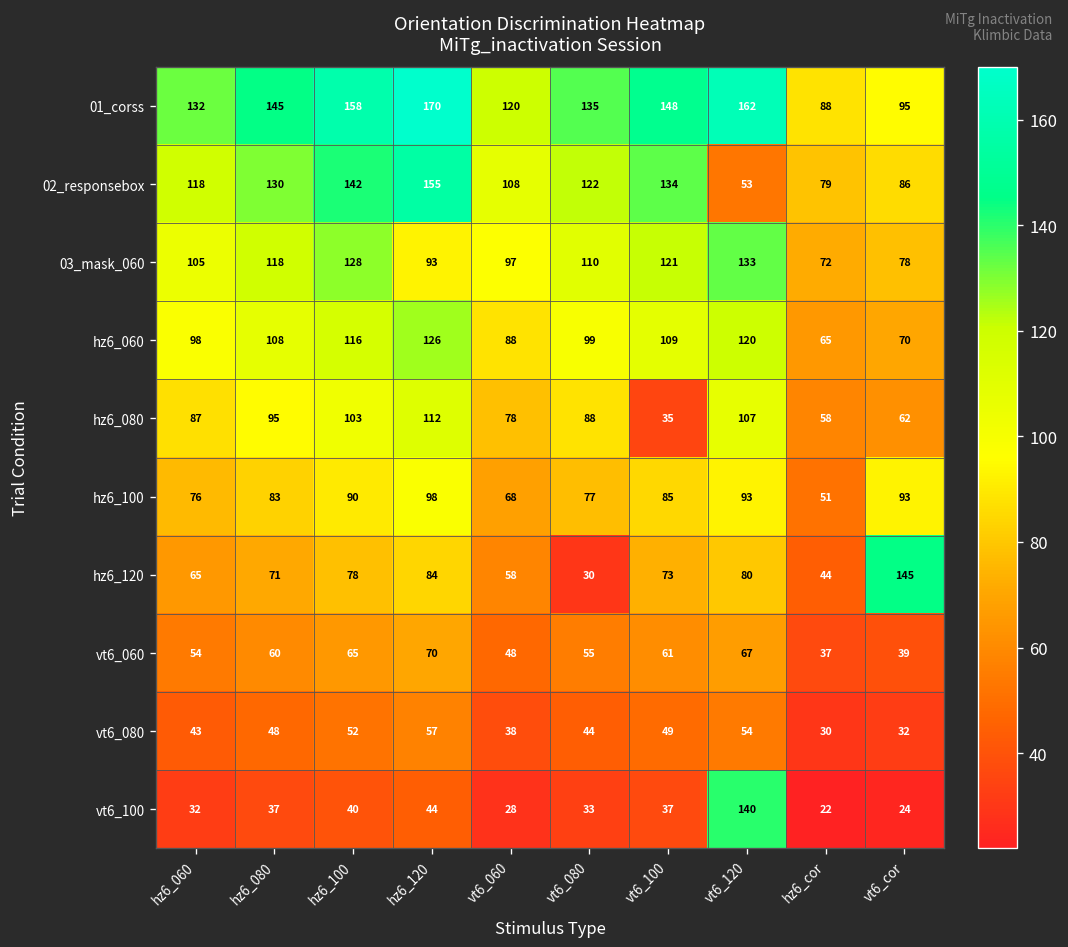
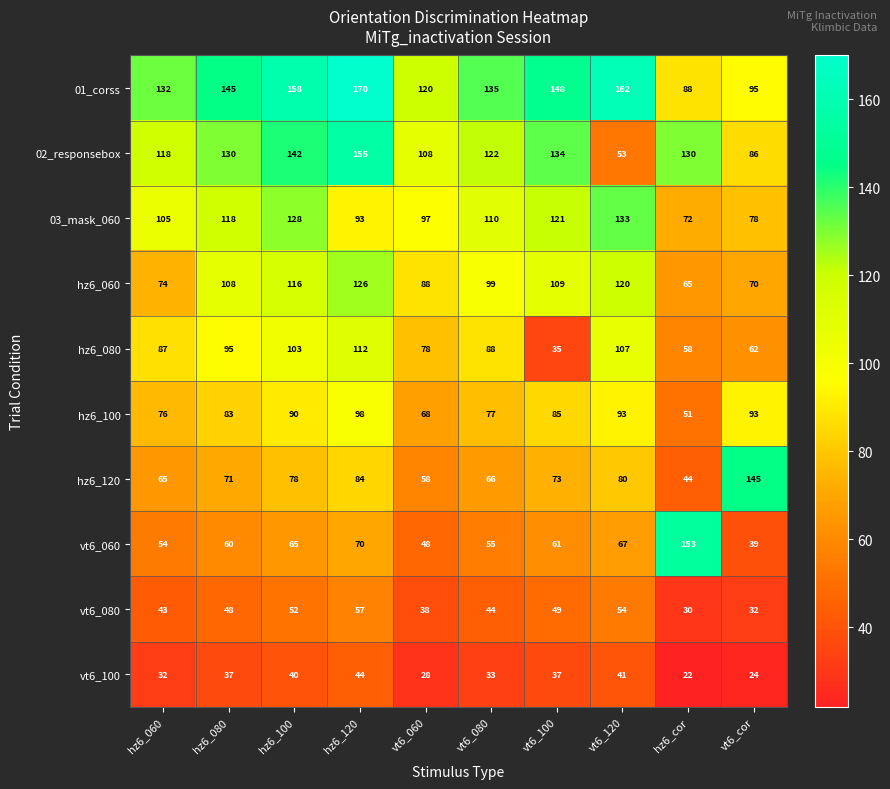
  {
    "01_corss": {
      "hz6_060": 132,
      "hz6_080": 145,
      "hz6_100": 158,
      "hz6_120": 170,
      "vt6_060": 120,
      "vt6_080": 135,
      "vt6_100": 148,
      "vt6_120": 162,
      "hz6_cor": 88,
      "vt6_cor": 95
    },
    "02_responsebox": {
      "hz6_060": 118,
      "hz6_080": 130,
      "hz6_100": 142,
      "hz6_120": 155,
      "vt6_060": 108,
      "vt6_080": 122,
      "vt6_100": 134,
      "vt6_120": 53,
-     "hz6_cor": 79,
+     "hz6_cor": 130,
      "vt6_cor": 86
    },
    "03_mask_060": {
      "hz6_060": 105,
      "hz6_080": 118,
      "hz6_100": 128,
      "hz6_120": 93,
      "vt6_060": 97,
      "vt6_080": 110,
      "vt6_100": 121,
      "vt6_120": 133,
      "hz6_cor": 72,
      "vt6_cor": 78
    },
    "hz6_060": {
-     "hz6_060": 98,
+     "hz6_060": 74,
      "hz6_080": 108,
      "hz6_100": 116,
      "hz6_120": 126,
      "vt6_060": 88,
      "vt6_080": 99,
      "vt6_100": 109,
      "vt6_120": 120,
      "hz6_cor": 65,
      "vt6_cor": 70
    },
    "hz6_080": {
      "hz6_060": 87,
      "hz6_080": 95,
      "hz6_100": 103,
      "hz6_120": 112,
      "vt6_060": 78,
      "vt6_080": 88,
      "vt6_100": 35,
      "vt6_120": 107,
      "hz6_cor": 58,
      "vt6_cor": 62
    },
    "hz6_100": {
      "hz6_060": 76,
      "hz6_080": 83,
      "hz6_100": 90,
      "hz6_120": 98,
      "vt6_060": 68,
      "vt6_080": 77,
      "vt6_100": 85,
      "vt6_120": 93,
      "hz6_cor": 51,
      "vt6_cor": 93
    },
    "hz6_120": {
      "hz6_060": 65,
      "hz6_080": 71,
      "hz6_100": 78,
      "hz6_120": 84,
      "vt6_060": 58,
-     "vt6_080": 30,
+     "vt6_080": 66,
      "vt6_100": 73,
      "vt6_120": 80,
      "hz6_cor": 44,
      "vt6_cor": 145
    },
    "vt6_060": {
      "hz6_060": 54,
      "hz6_080": 60,
      "hz6_100": 65,
      "hz6_120": 70,
      "vt6_060": 48,
      "vt6_080": 55,
      "vt6_100": 61,
      "vt6_120": 67,
-     "hz6_cor": 37,
+     "hz6_cor": 153,
      "vt6_cor": 39
    },
    "vt6_080": {
      "hz6_060": 43,
      "hz6_080": 48,
      "hz6_100": 52,
      "hz6_120": 57,
      "vt6_060": 38,
      "vt6_080": 44,
      "vt6_100": 49,
      "vt6_120": 54,
      "hz6_cor": 30,
      "vt6_cor": 32
    },
    "vt6_100": {
      "hz6_060": 32,
      "hz6_080": 37,
      "hz6_100": 40,
      "hz6_120": 44,
      "vt6_060": 28,
      "vt6_080": 33,
      "vt6_100": 37,
-     "vt6_120": 140,
+     "vt6_120": 41,
      "hz6_cor": 22,
      "vt6_cor": 24
    }
  }
